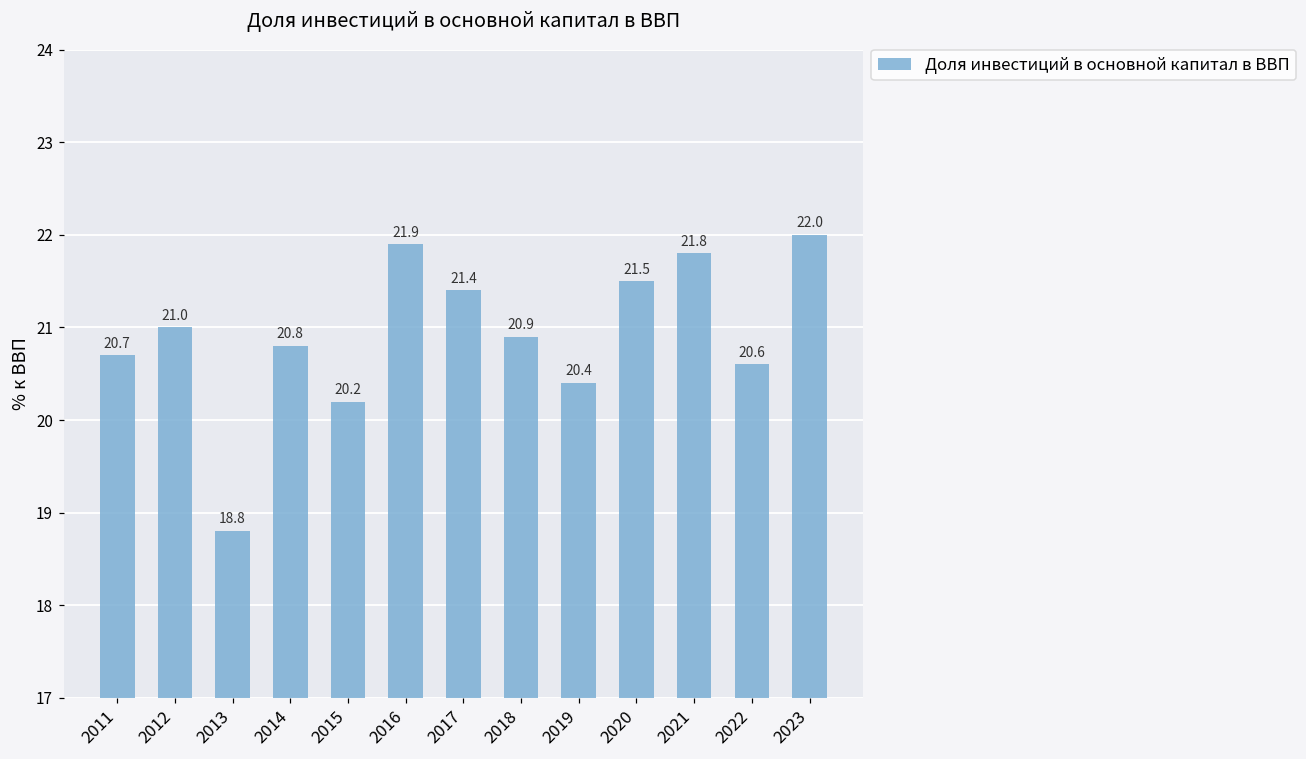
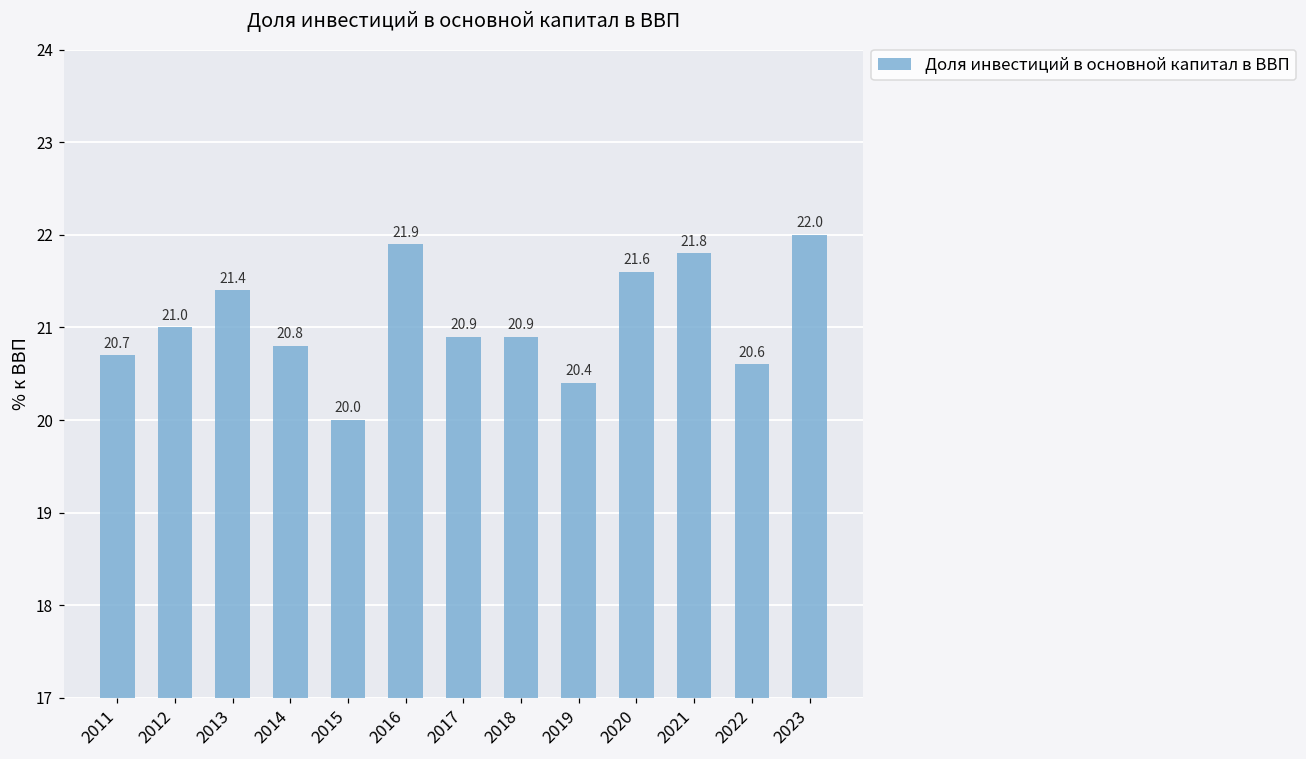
  {
    "2011": 20.7,
    "2012": 21.0,
-   "2013": 18.8,
+   "2013": 21.4,
    "2014": 20.8,
-   "2015": 20.2,
+   "2015": 20.0,
    "2016": 21.9,
-   "2017": 21.4,
+   "2017": 20.9,
    "2018": 20.9,
    "2019": 20.4,
-   "2020": 21.5,
+   "2020": 21.6,
    "2021": 21.8,
    "2022": 20.6,
    "2023": 22.0
  }
